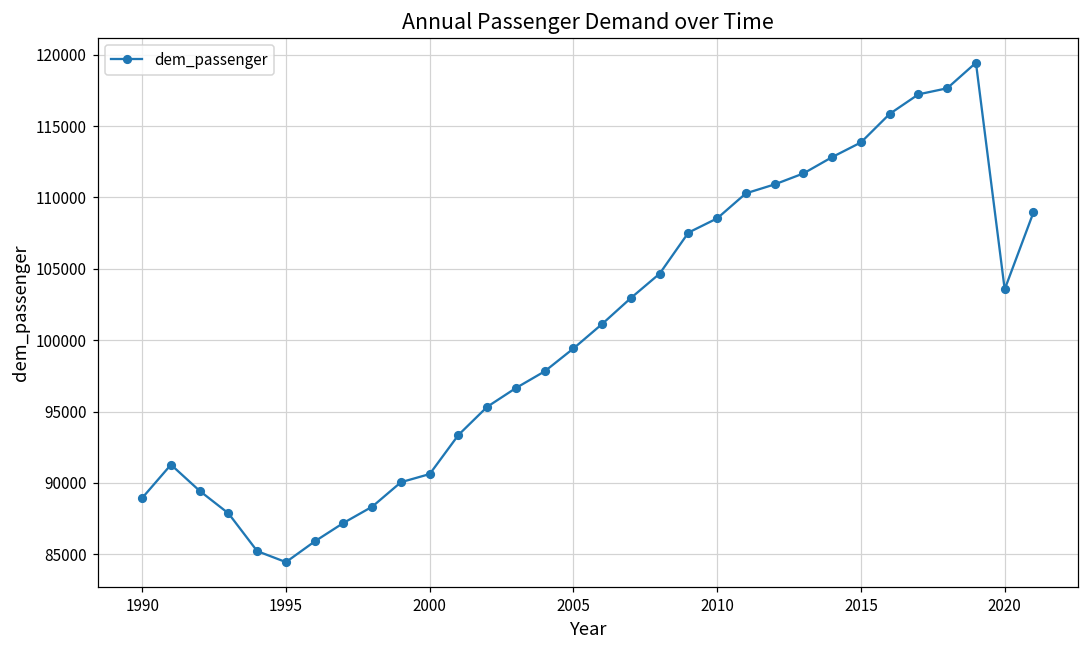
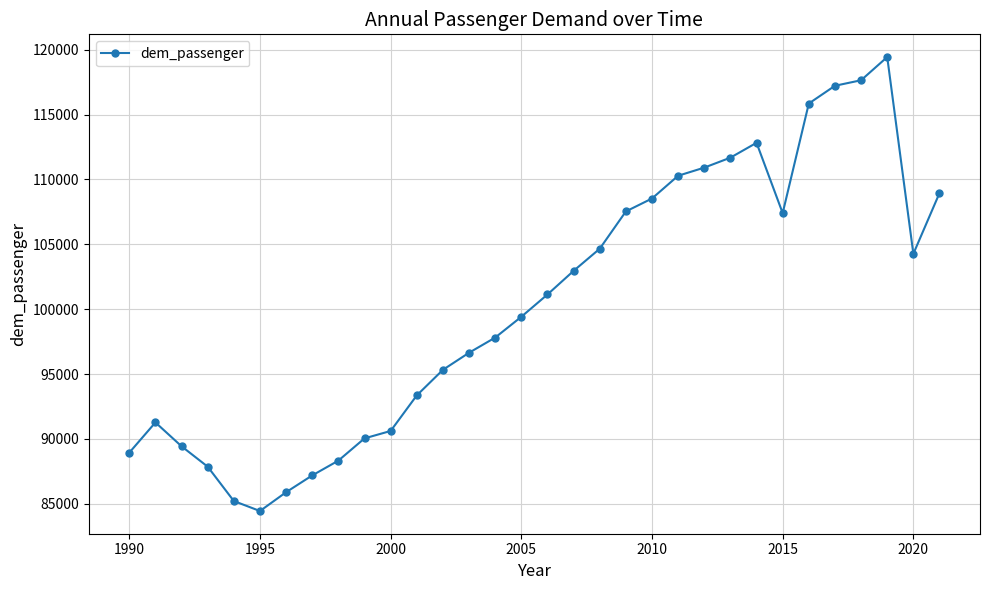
  {
    "1990": 88900,
    "1995": 84400,
    "2000": 90600,
    "2005": 99400,
    "2010": 108500,
-   "2015": 113900,
-   "2020": 103600
+   "2015": 107400,
+   "2020": 104300
  }
